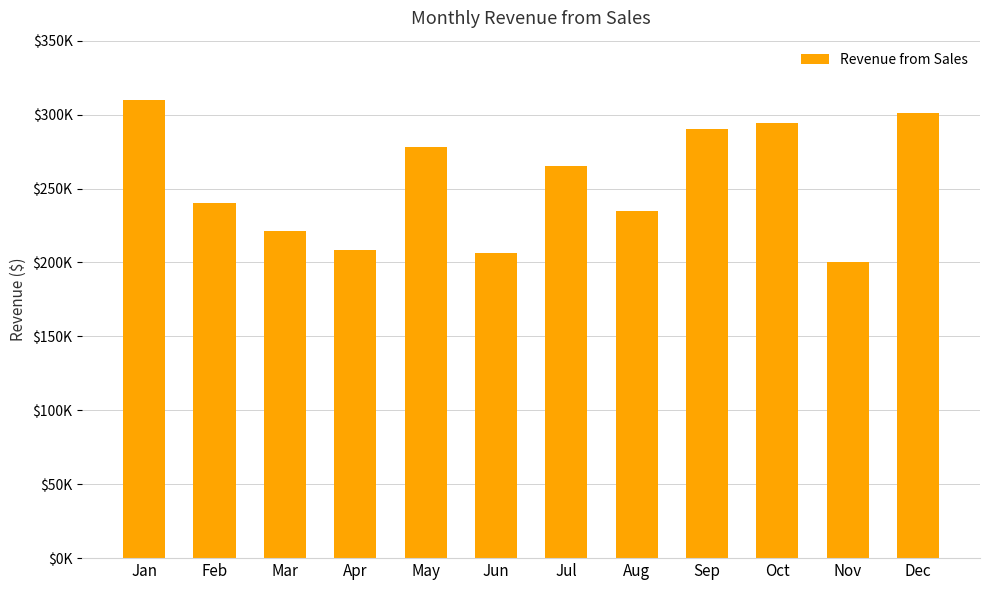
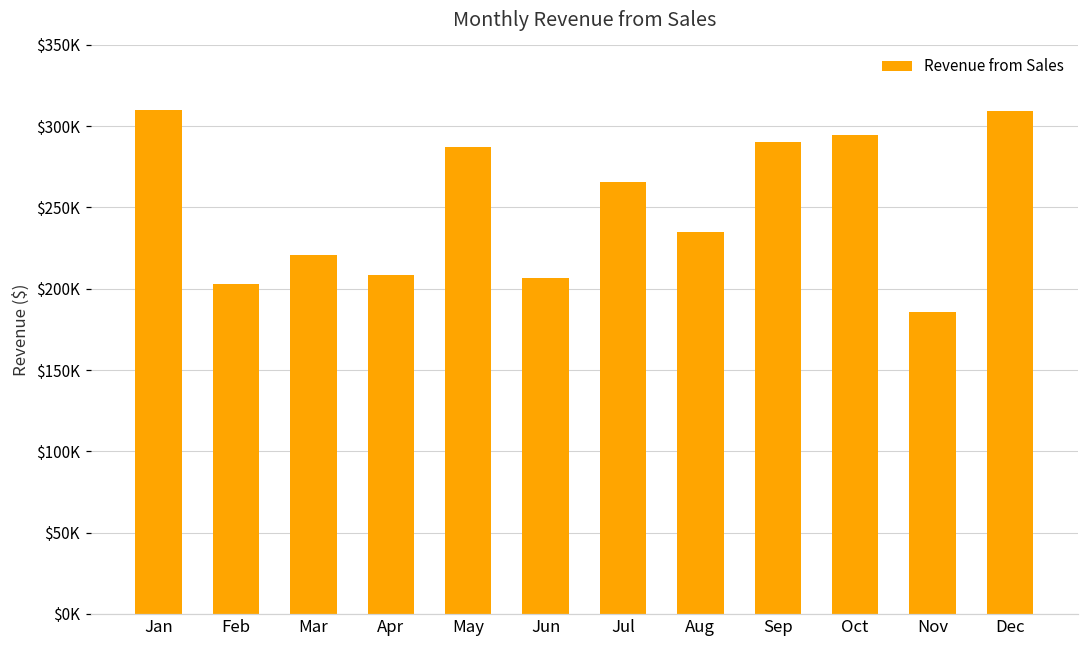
  {
    "Jan": "$310000",
-   "Feb": "$240000",
+   "Feb": "$203000",
    "Mar": "$221000",
    "Apr": "$209000",
-   "May": "$278000",
+   "May": "$287000",
    "Jun": "$206000",
    "Jul": "$265000",
    "Aug": "$235000",
    "Sep": "$290000",
    "Oct": "$295000",
-   "Nov": "$200000",
-   "Dec": "$301000"
+   "Nov": "$186000",
+   "Dec": "$309000"
  }
